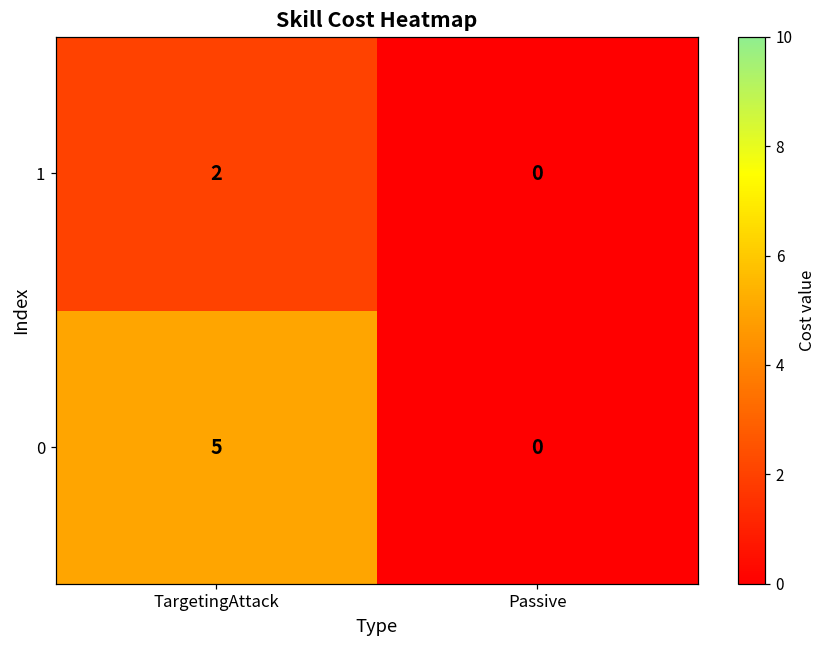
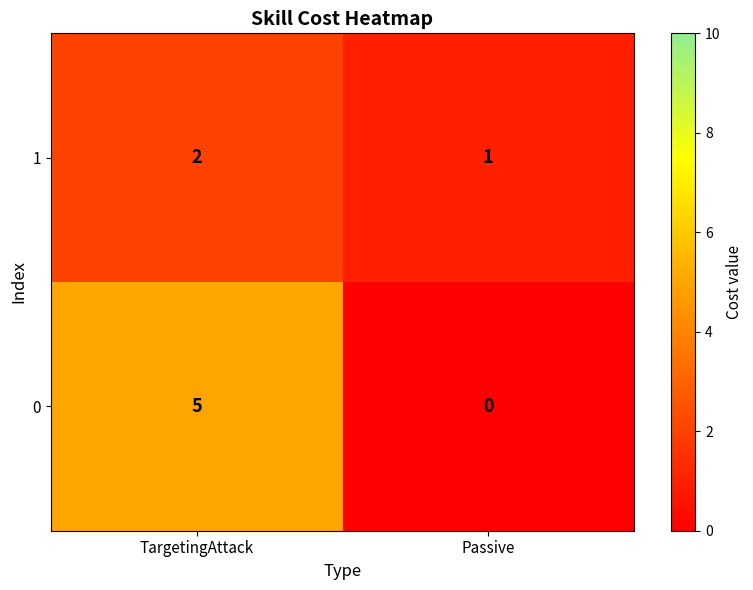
  {
    "1": {
      "TargetingAttack": 2,
-     "Passive": 0
+     "Passive": 1
    },
    "0": {
      "TargetingAttack": 5,
      "Passive": 0
    }
  }
